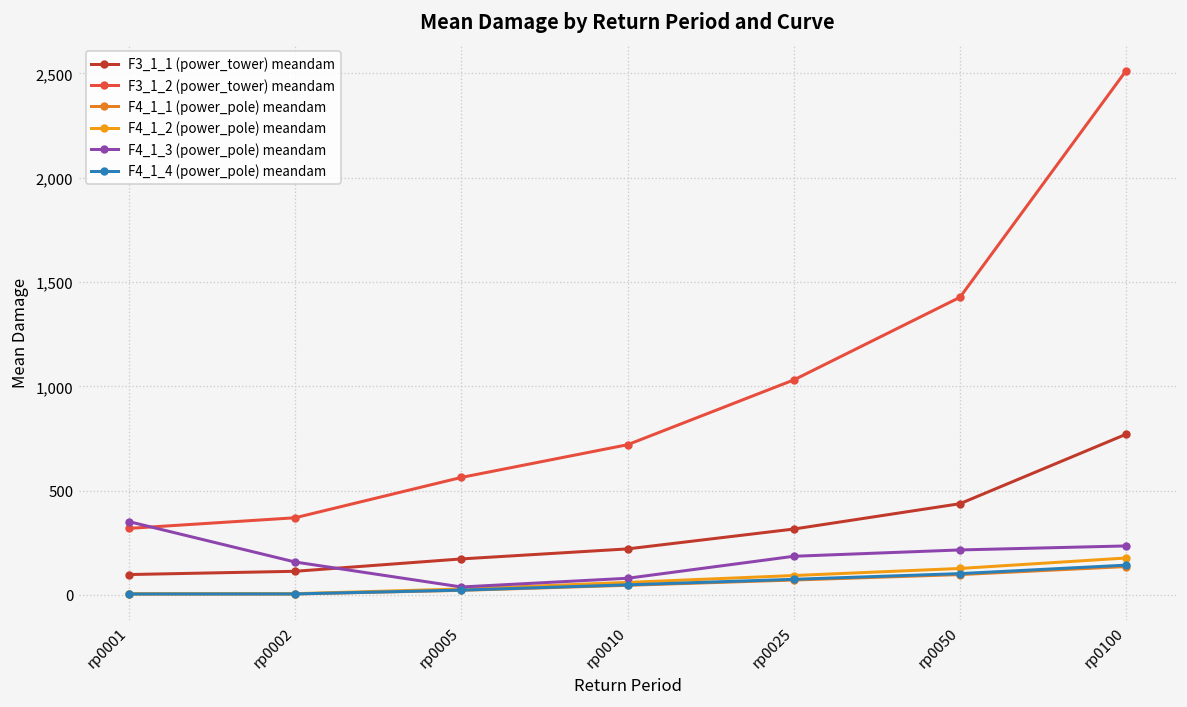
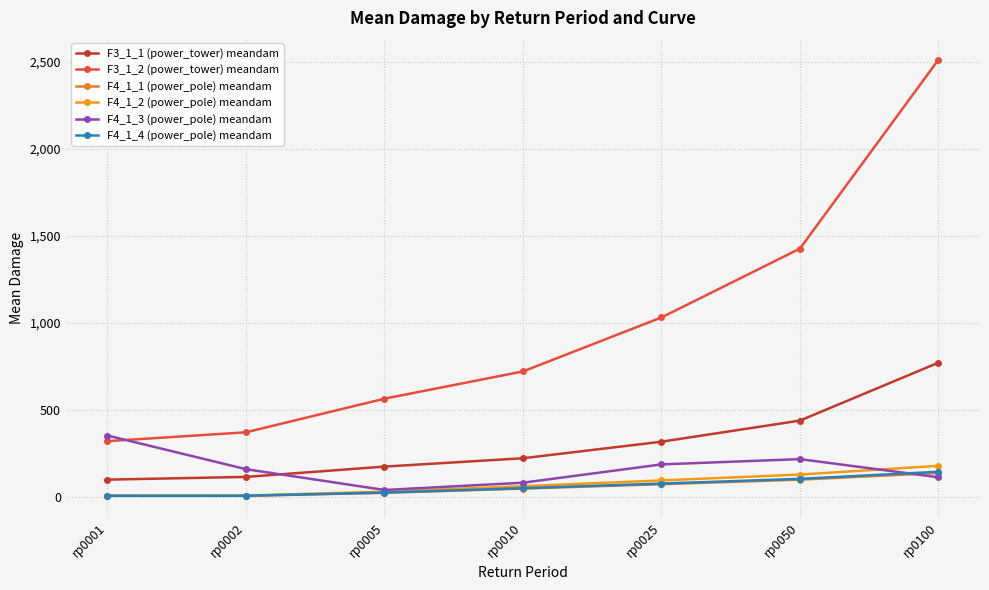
  {
    "F4_1_3 (power_pole) meandam": {
      "rp0001": 350,
      "rp0002": 160,
      "rp0010": 80,
      "rp0025": 190,
      "rp0050": 220,
-     "rp0100": 240
+     "rp0100": 110
    }
  }
